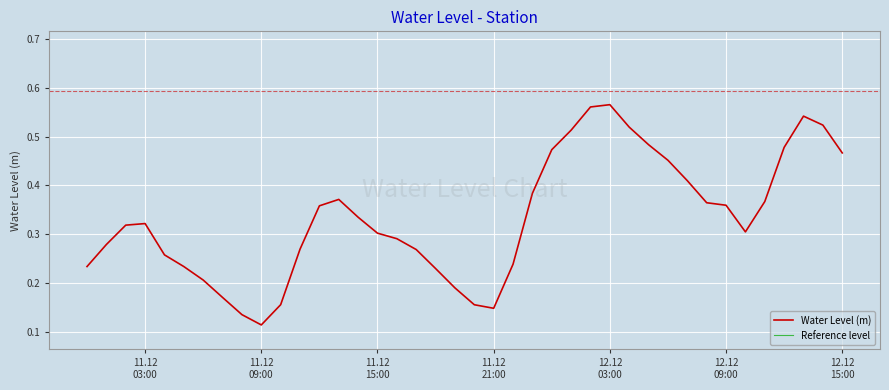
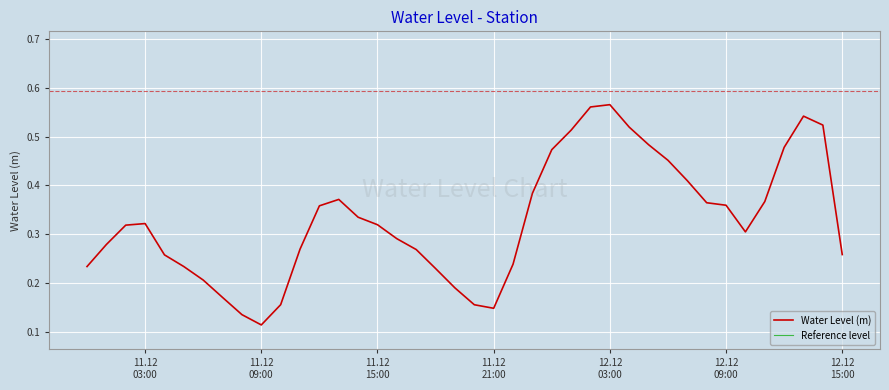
  {
    "11.12 03:00": 0.32,
    "11.12 09:00": 0.11,
-   "11.12 15:00": 0.30,
+   "11.12 15:00": 0.32,
    "11.12 21:00": 0.15,
    "12.12 03:00": 0.57,
    "12.12 09:00": 0.36,
-   "12.12 15:00": 0.47
+   "12.12 15:00": 0.26
  }
